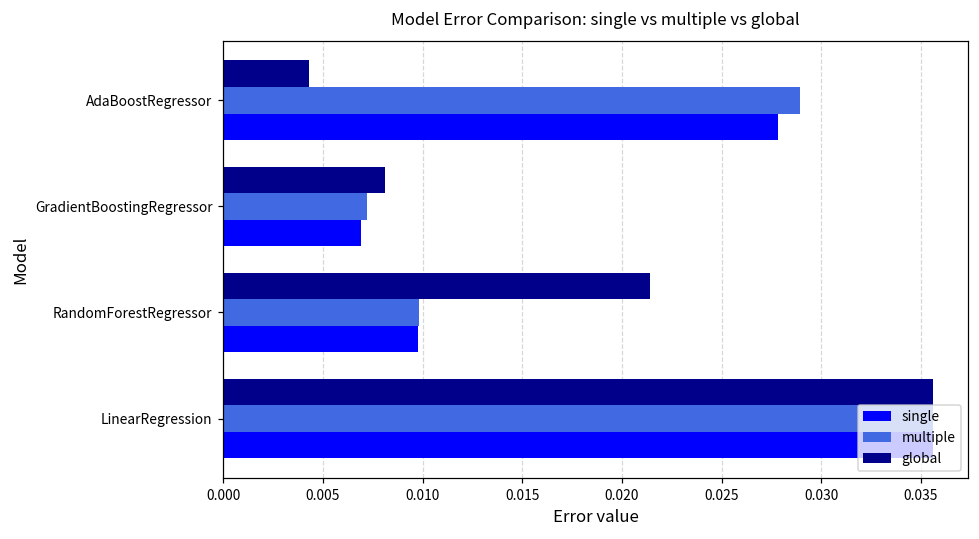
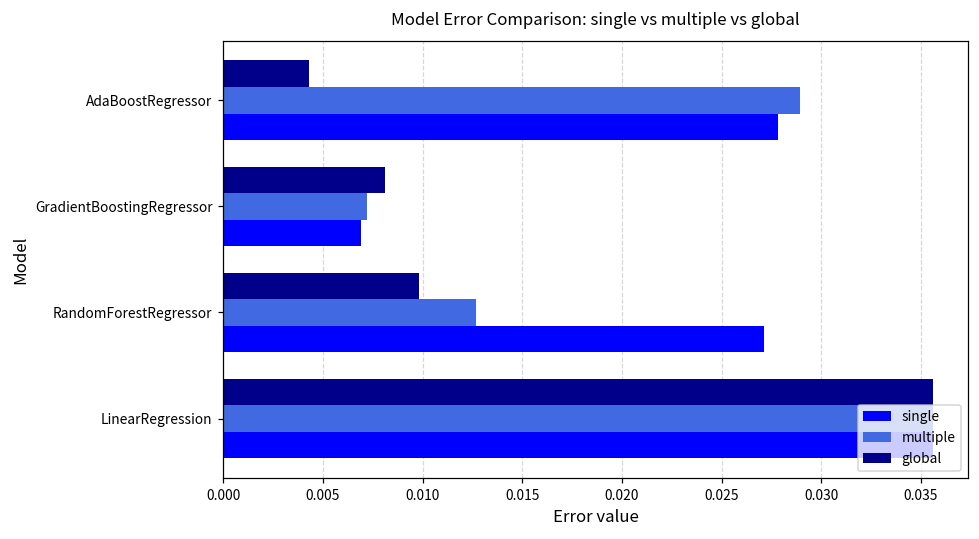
  {
    "single": {
      "AdaBoostRegressor": 0.0278,
      "GradientBoostingRegressor": 0.0069,
-     "RandomForestRegressor": 0.0098
+     "RandomForestRegressor": 0.0271
    },
    "multiple": {
      "AdaBoostRegressor": 0.0289,
      "GradientBoostingRegressor": 0.0072,
-     "RandomForestRegressor": 0.0098
+     "RandomForestRegressor": 0.0127
    },
    "global": {
      "AdaBoostRegressor": 0.0043,
      "GradientBoostingRegressor": 0.0081,
-     "RandomForestRegressor": 0.0214,
+     "RandomForestRegressor": 0.0098,
      "LinearRegression": 0.0356
    }
  }
